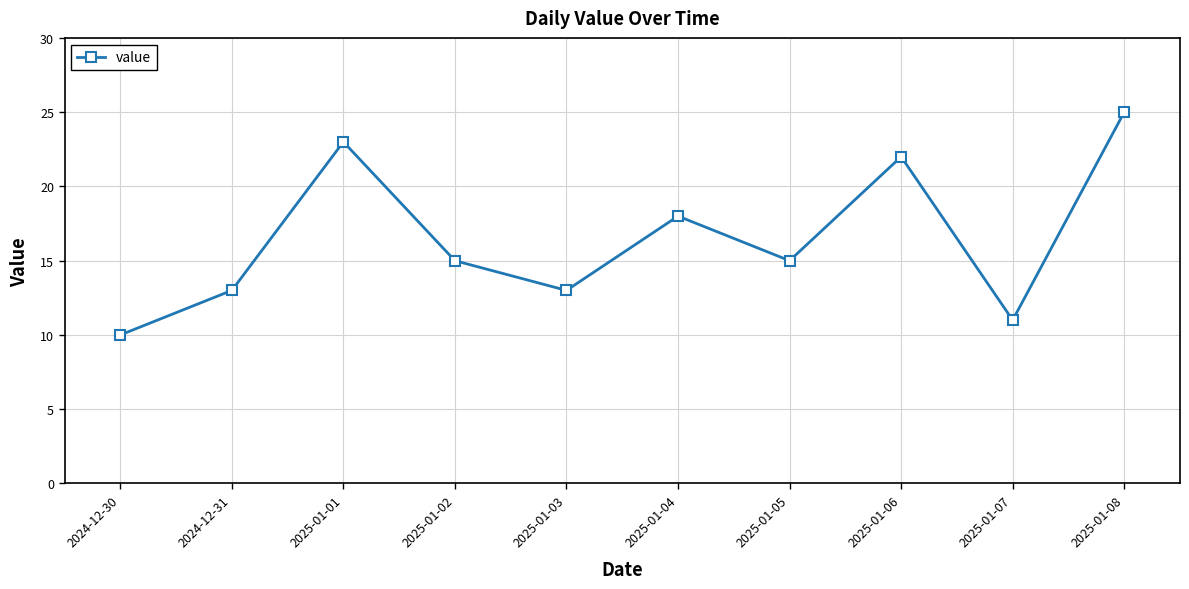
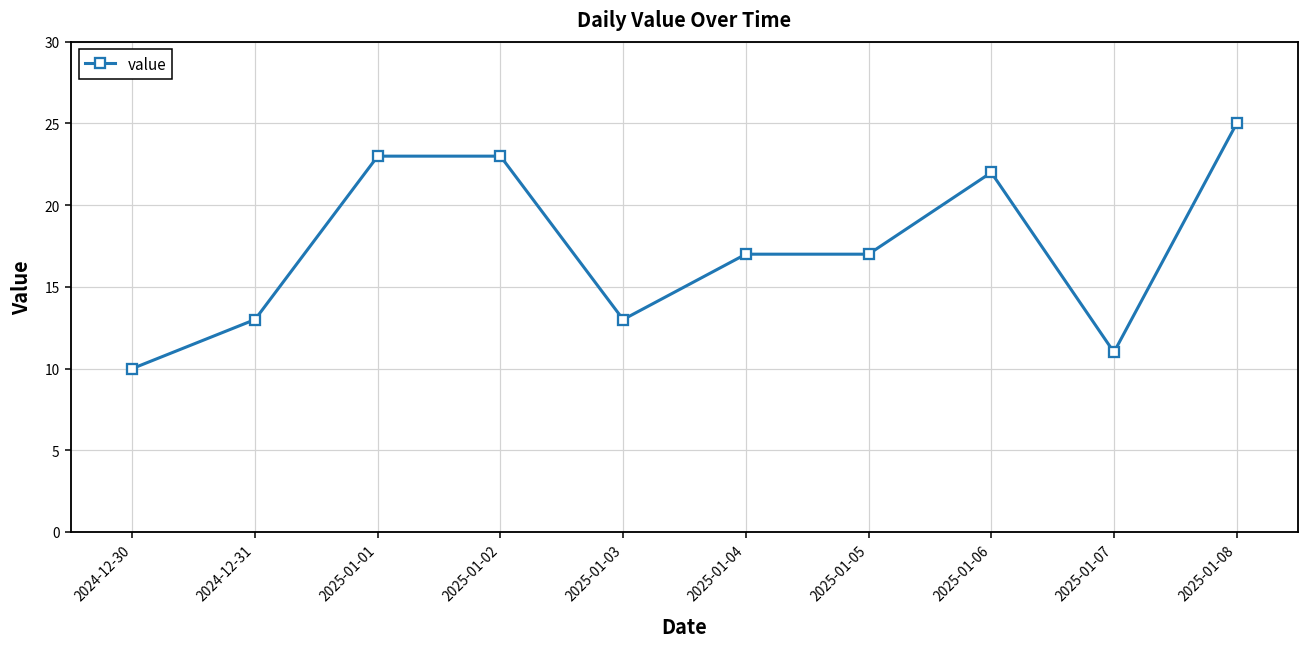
  {
    "2024-12-30": 10,
    "2024-12-31": 13,
    "2025-01-01": 23,
-   "2025-01-02": 15,
+   "2025-01-02": 23,
    "2025-01-03": 13,
-   "2025-01-04": 18,
-   "2025-01-05": 15,
+   "2025-01-04": 17,
+   "2025-01-05": 17,
    "2025-01-06": 22,
    "2025-01-07": 11,
    "2025-01-08": 25
  }
